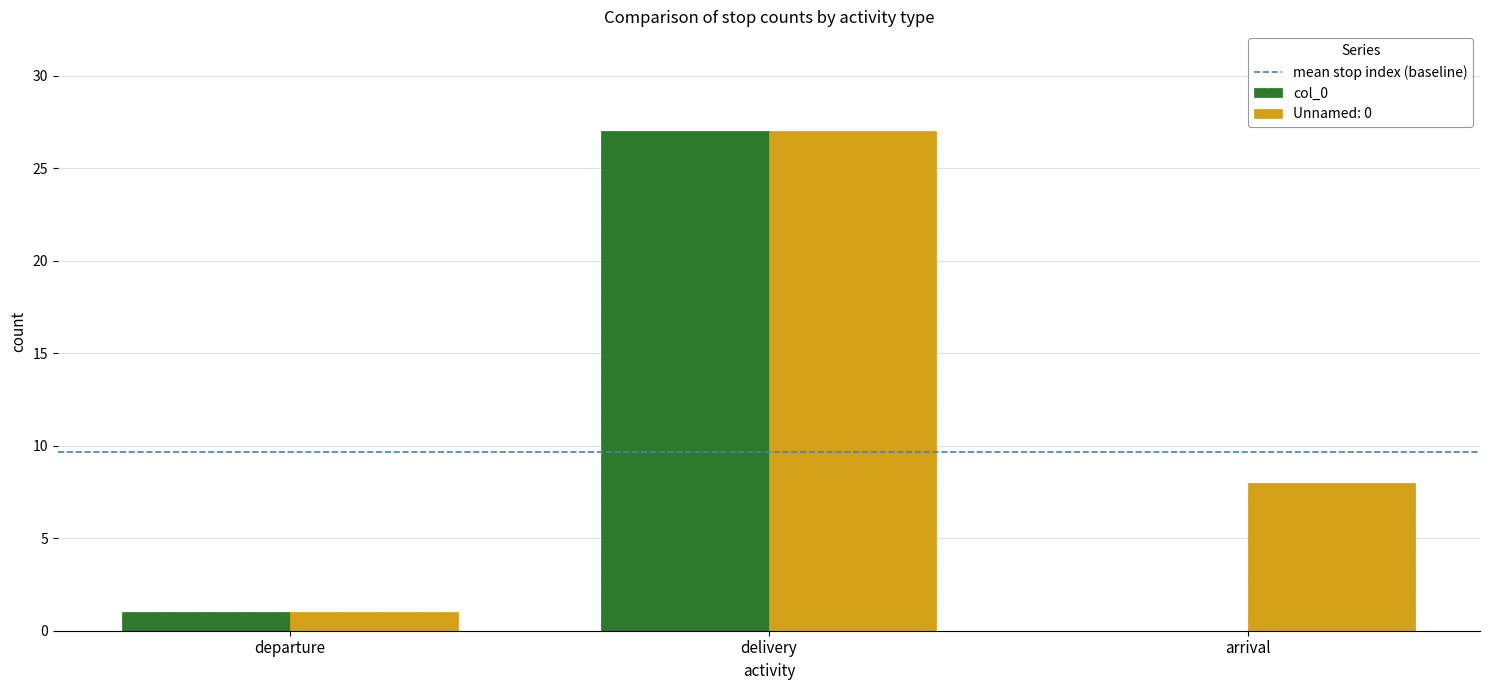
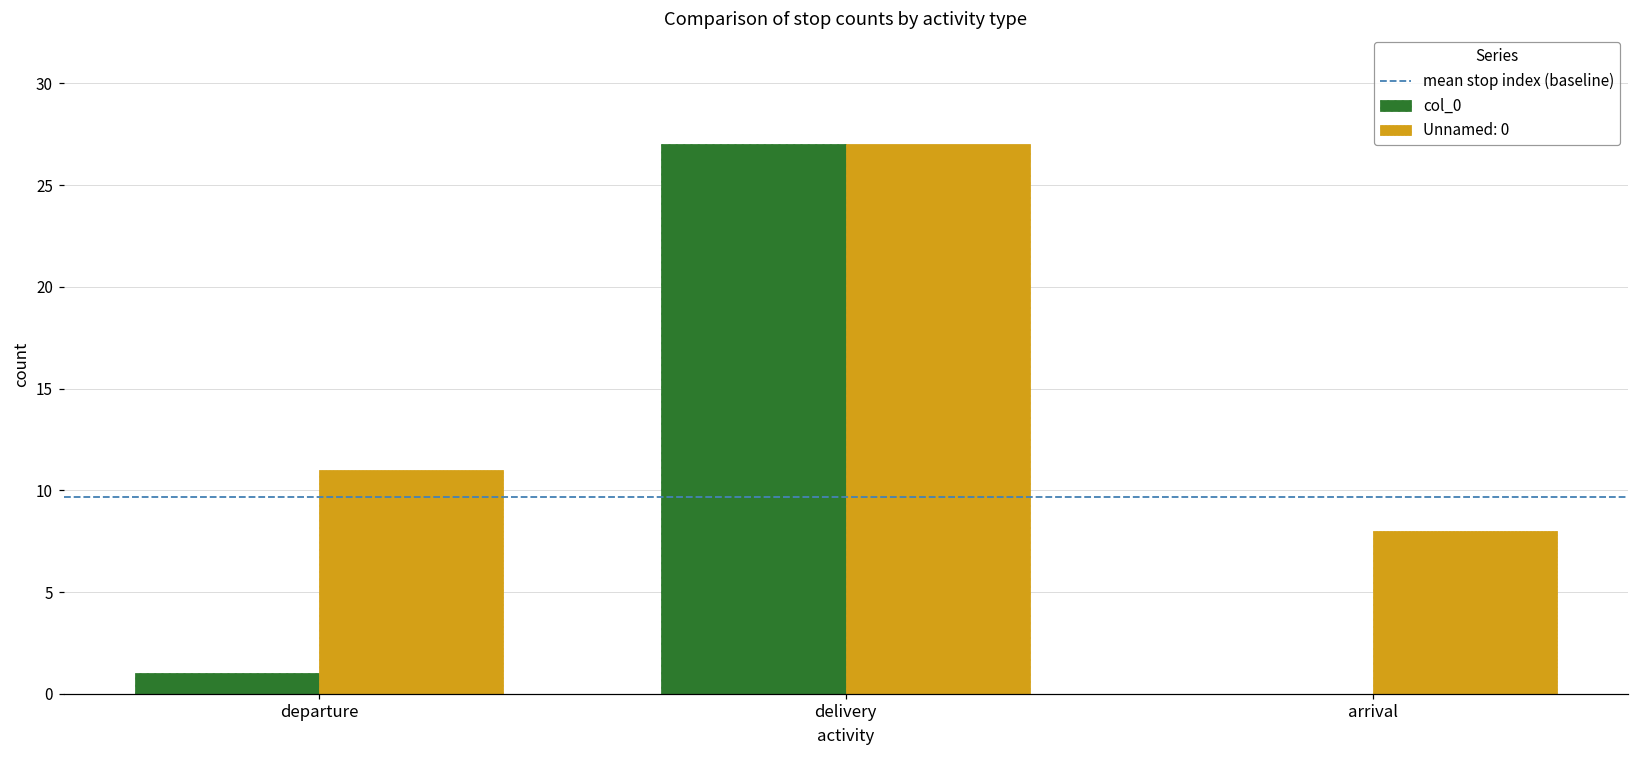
  {
    "col_0": {
      "departure": 1,
      "delivery": 27,
      "arrival": 0
    },
    "Unnamed: 0": {
-     "departure": 1,
+     "departure": 11,
      "delivery": 27,
      "arrival": 8
    }
  }
